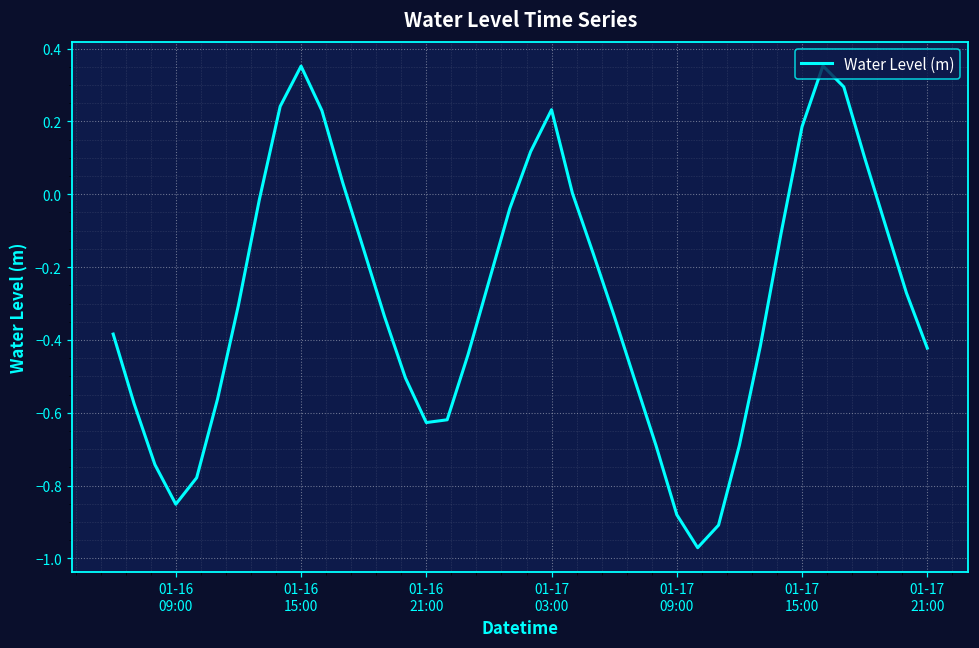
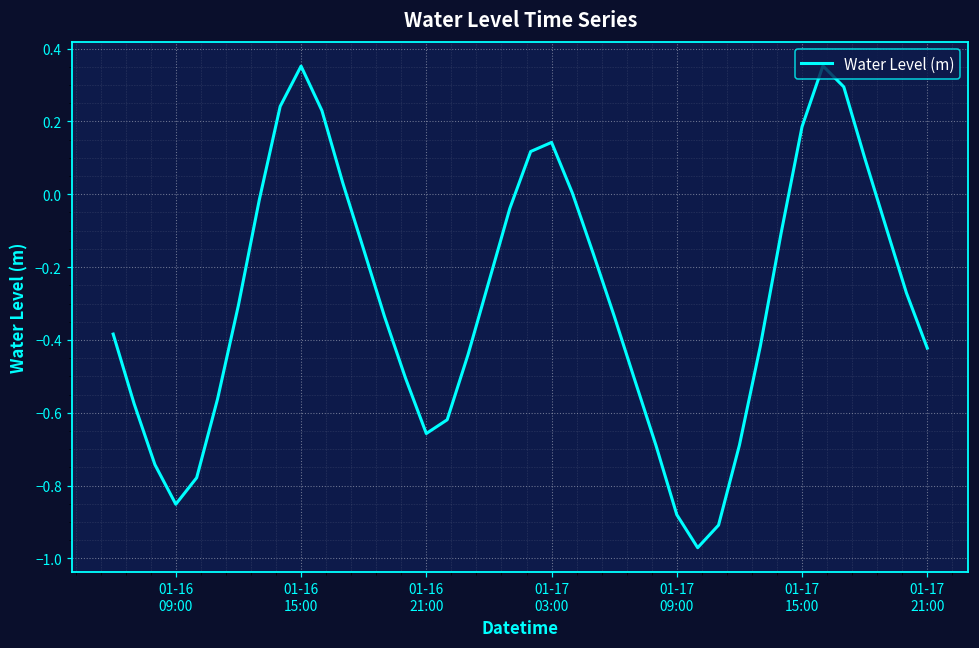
  {
    "01-16 09:00": -0.85,
    "01-16 15:00": 0.35,
-   "01-16 21:00": -0.63,
-   "01-17 03:00": 0.23,
+   "01-16 21:00": -0.66,
+   "01-17 03:00": 0.14,
    "01-17 09:00": -0.88,
    "01-17 15:00": 0.19,
    "01-17 21:00": -0.42
  }
